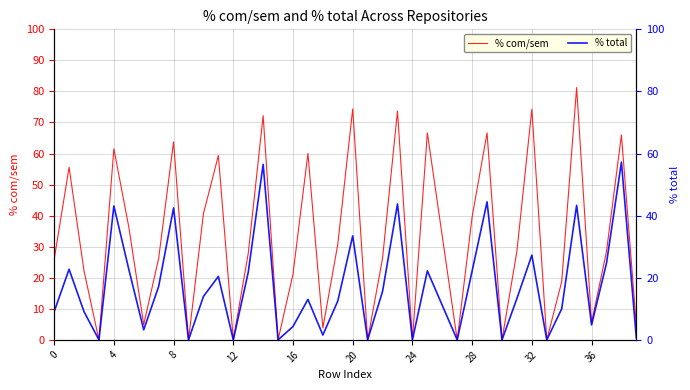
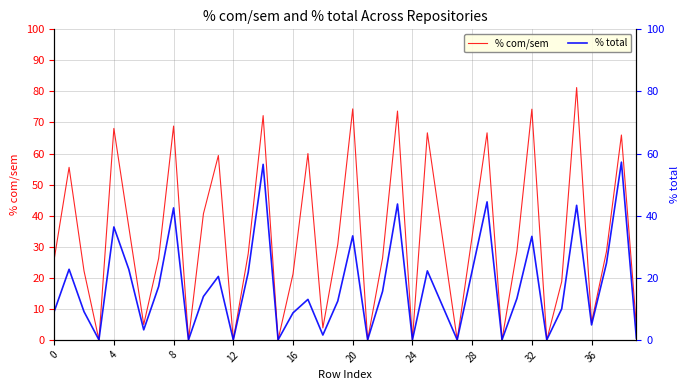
  {
    "% com/sem": {
      "0": 26,
-     "4": 62,
-     "8": 64,
+     "4": 68,
+     "8": 69,
      "16": 21,
      "20": 74,
-     "28": 40,
+     "28": 33,
      "32": 74
    },
    "% total": {
      "0": 9,
-     "4": 43,
+     "4": 36,
      "8": 43,
-     "16": 4,
+     "16": 9,
      "20": 33,
      "28": 22,
-     "32": 27
+     "32": 33
    }
  }
